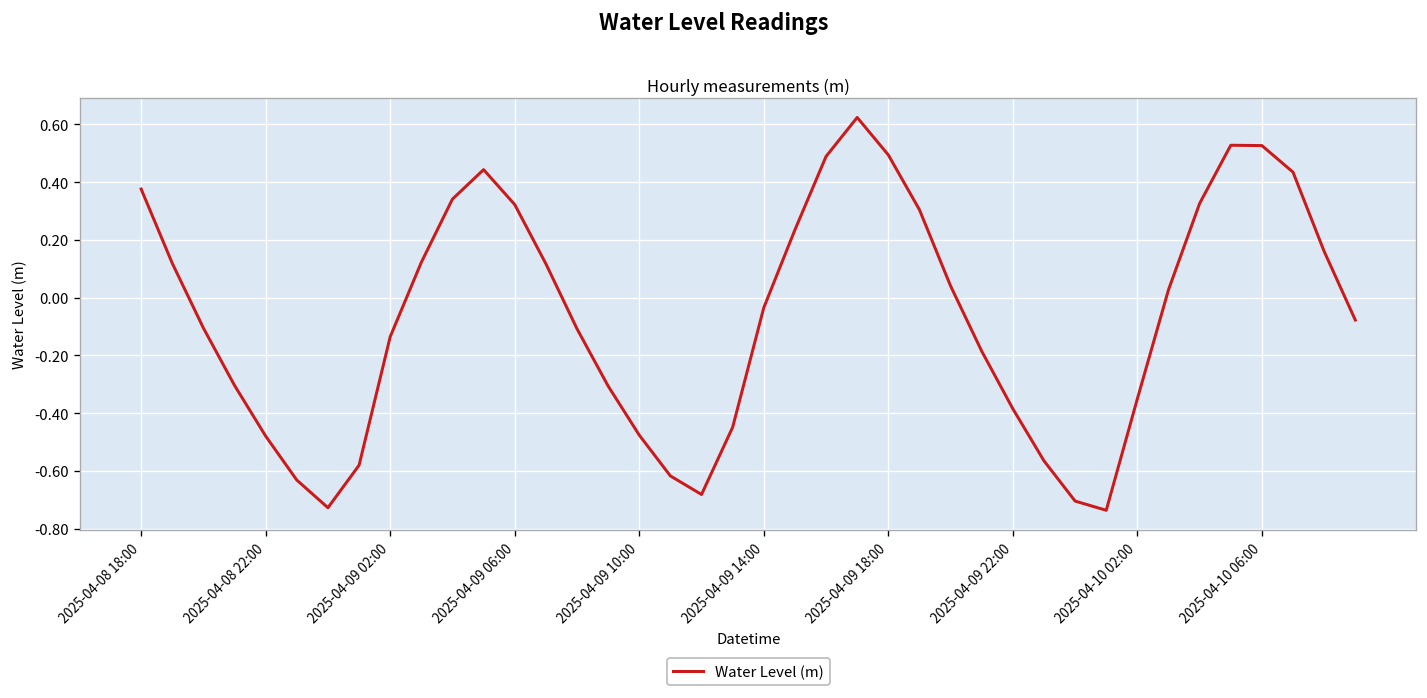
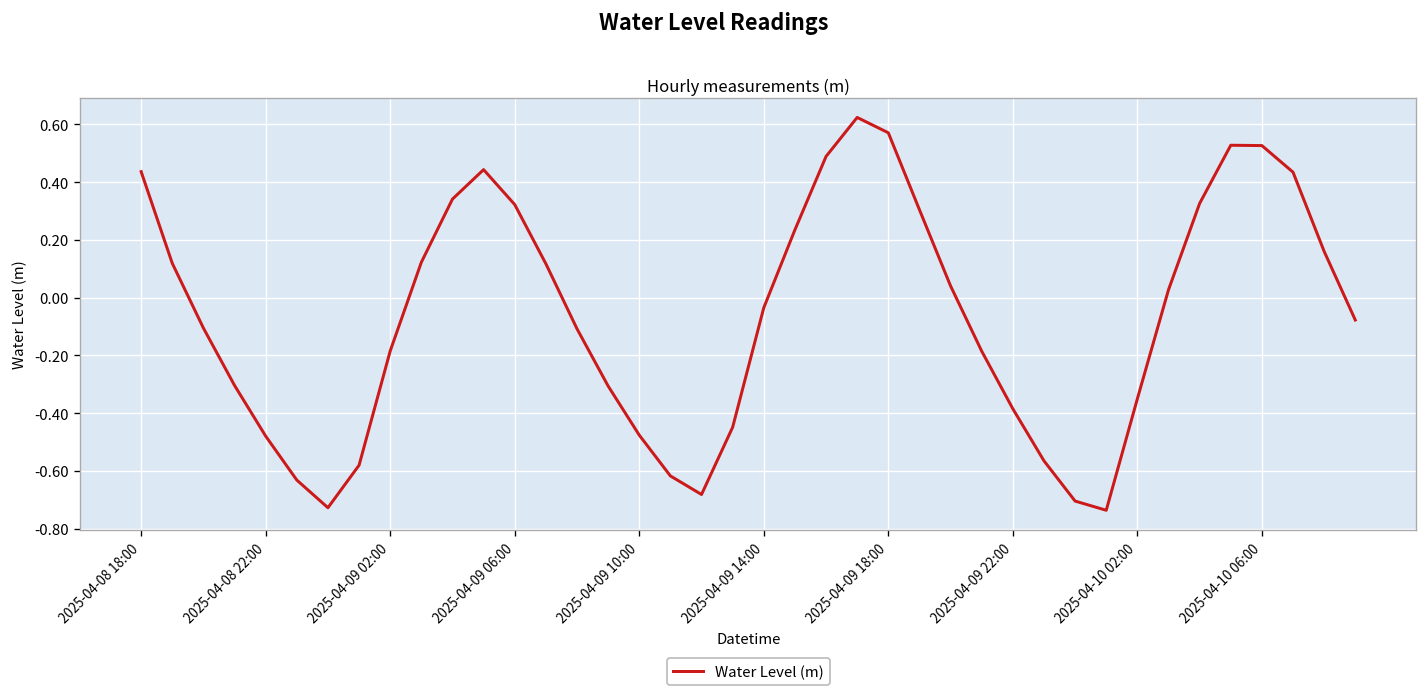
  {
-   "2025-04-08 18:00": 0.38,
+   "2025-04-08 18:00": 0.44,
    "2025-04-08 22:00": -0.48,
-   "2025-04-09 02:00": -0.14,
+   "2025-04-09 02:00": -0.19,
    "2025-04-09 06:00": 0.32,
    "2025-04-09 10:00": -0.48,
    "2025-04-09 14:00": -0.04,
-   "2025-04-09 18:00": 0.49,
+   "2025-04-09 18:00": 0.57,
    "2025-04-09 22:00": -0.39,
    "2025-04-10 02:00": -0.35,
    "2025-04-10 06:00": 0.53
  }
